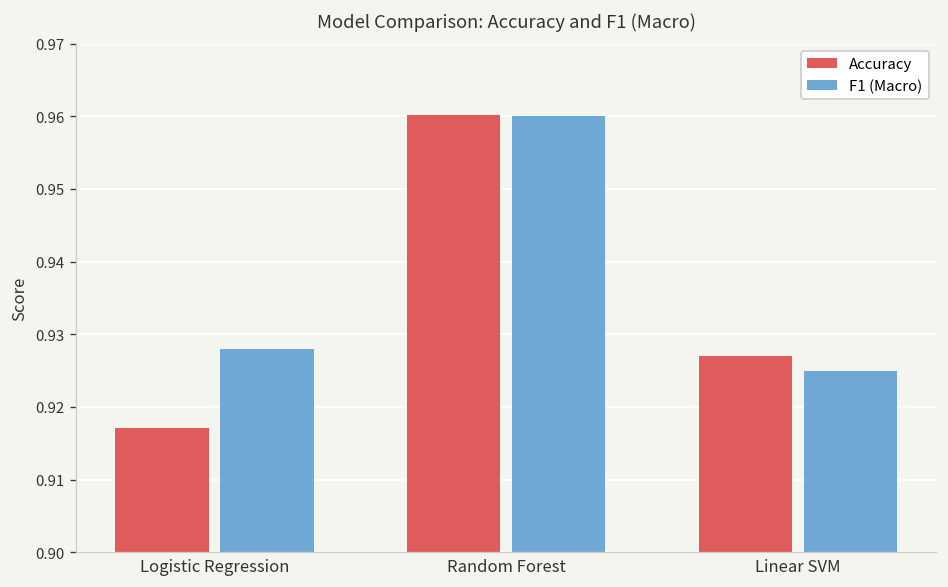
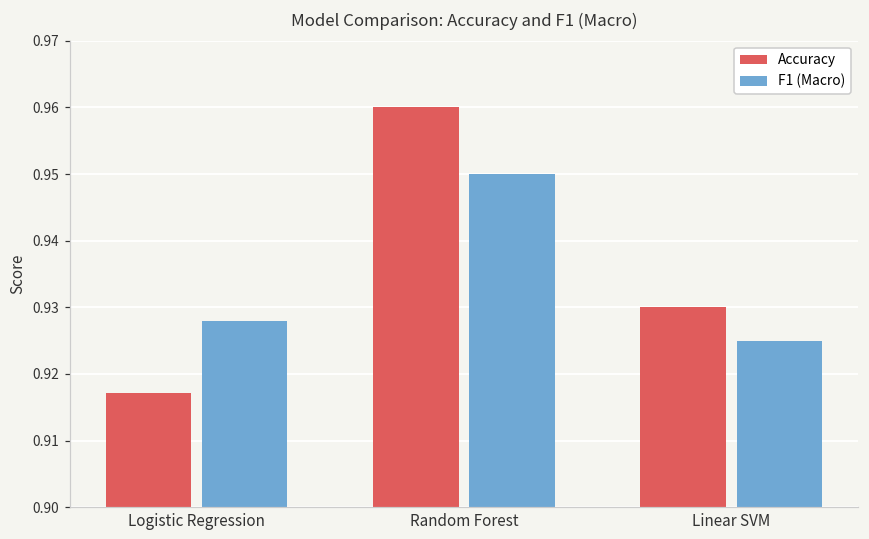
  {
    "Accuracy": {
      "Logistic Regression": 0.917,
      "Random Forest": 0.960,
-     "Linear SVM": 0.927
+     "Linear SVM": 0.930
    },
    "F1 (Macro)": {
      "Logistic Regression": 0.928,
-     "Random Forest": 0.96,
+     "Random Forest": 0.95,
      "Linear SVM": 0.925
    }
  }
